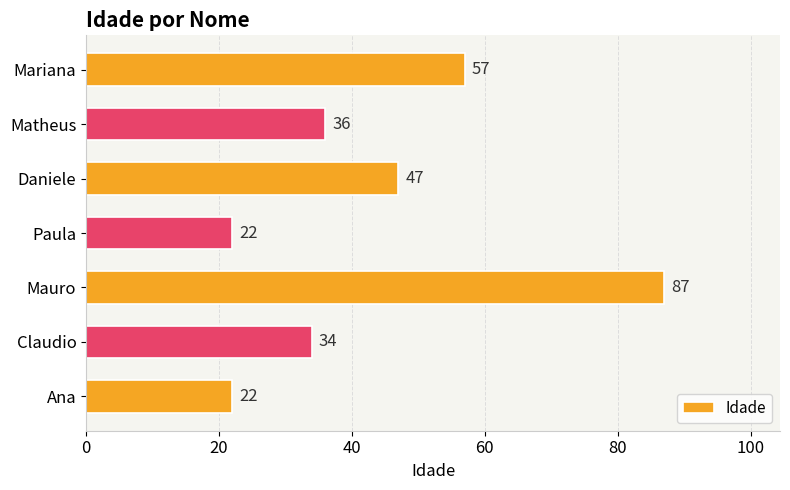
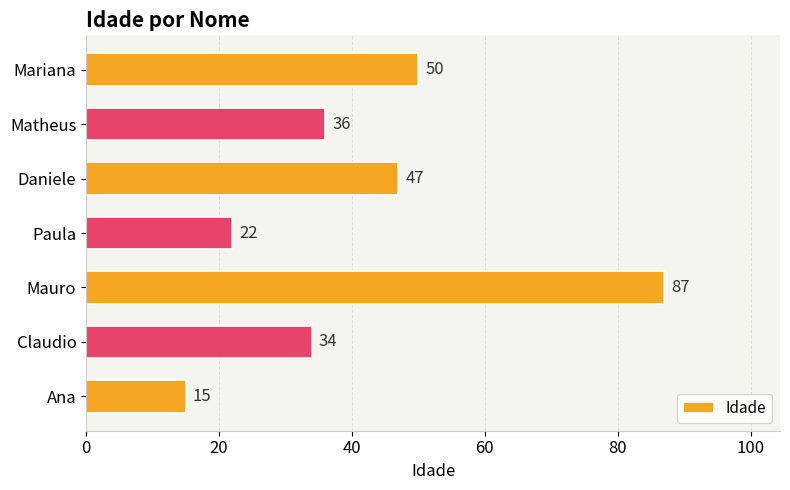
  {
-   "Mariana": 57,
+   "Mariana": 50,
    "Matheus": 36,
    "Daniele": 47,
    "Paula": 22,
    "Mauro": 87,
    "Claudio": 34,
-   "Ana": 22
+   "Ana": 15
  }
